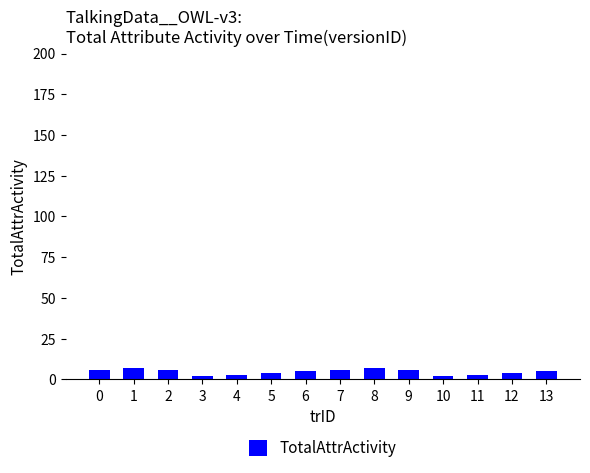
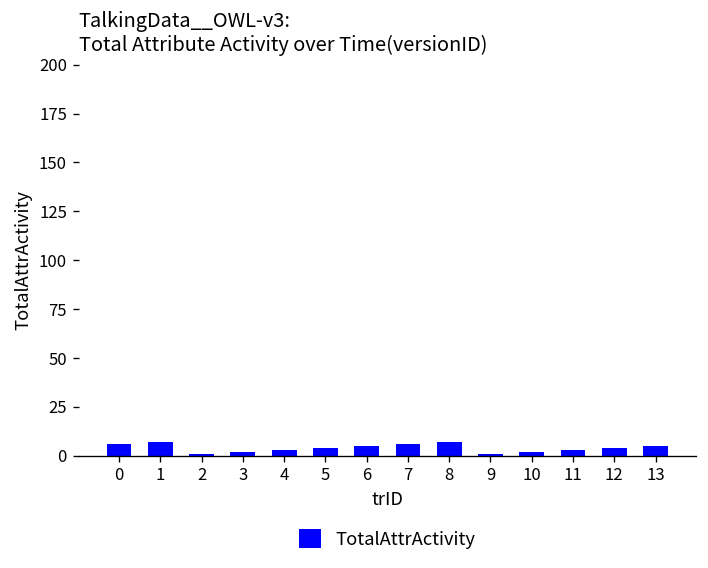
  {
    "0": 6,
    "1": 7,
-   "2": 6,
+   "2": 1,
    "3": 2,
    "4": 3,
    "5": 4,
    "6": 5,
    "7": 6,
    "8": 7,
-   "9": 6,
+   "9": 1,
    "10": 2,
    "11": 3,
    "12": 4,
    "13": 5
  }
